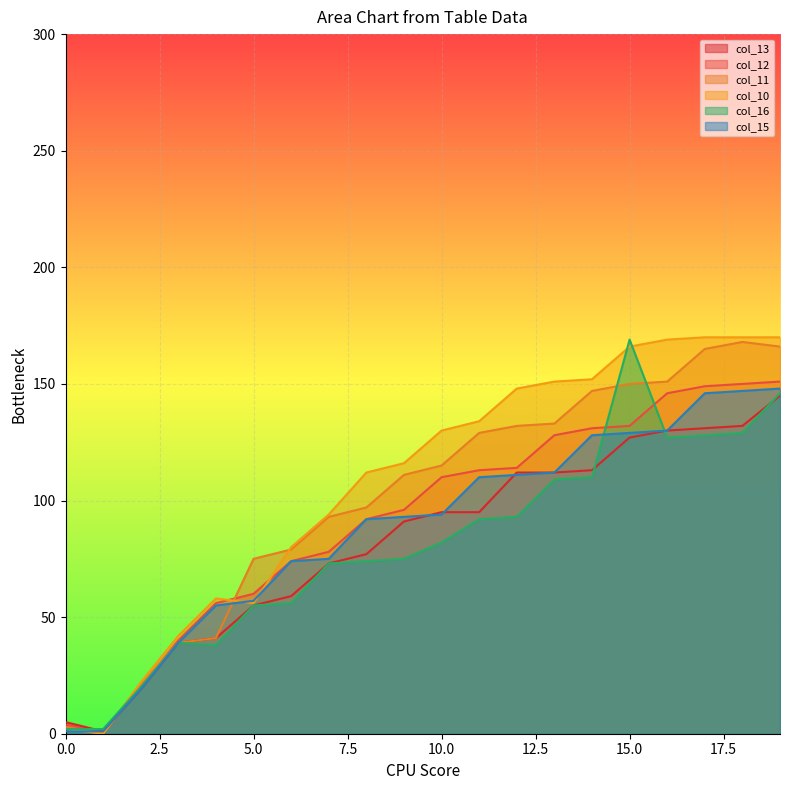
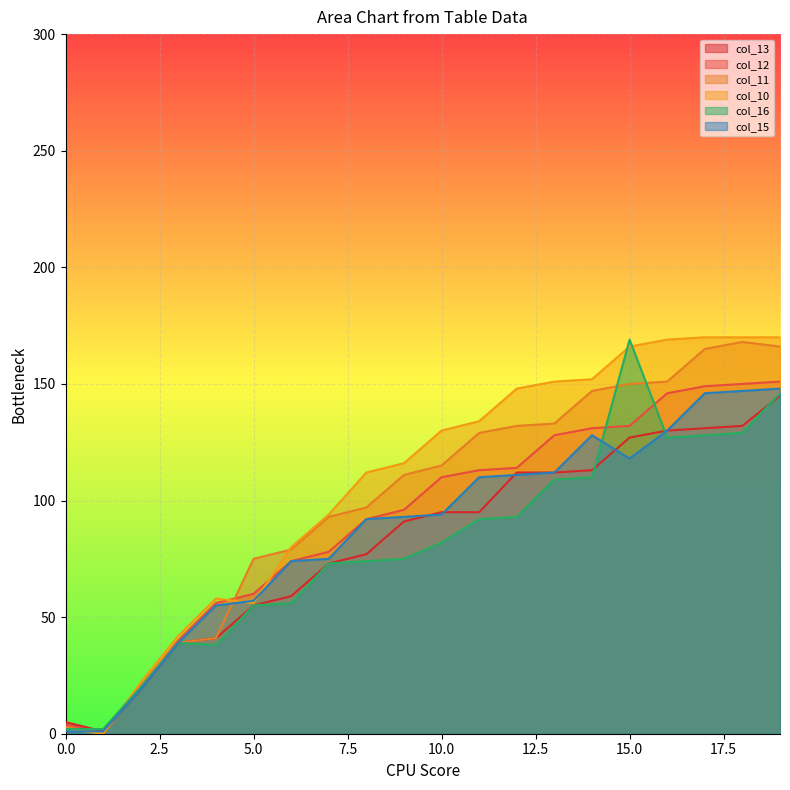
  {
    "col_16": {
      "10.0": 82,
      "15.0": 169
    },
    "col_15": {
-     "15.0": 129
+     "15.0": 118
    }
  }
